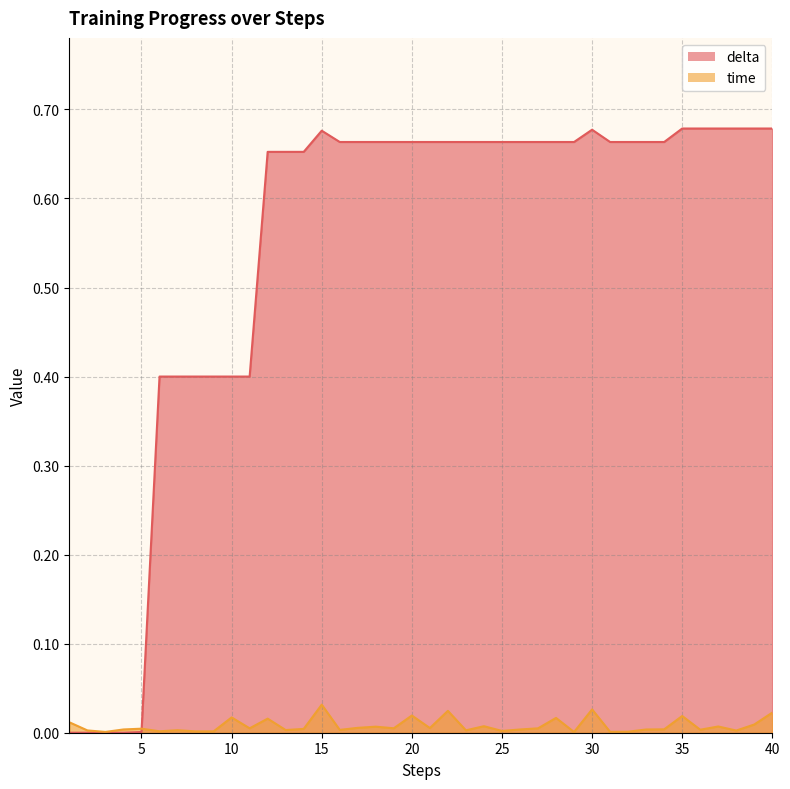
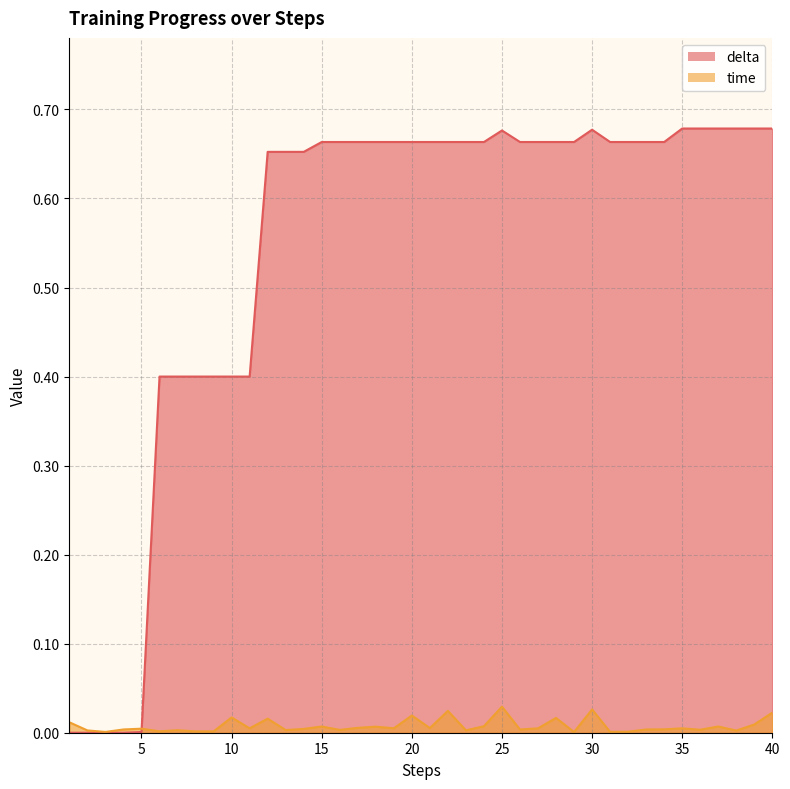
  {
    "delta": {
      "5": 0.00,
      "10": 0.40,
-     "15": 0.68,
+     "15": 0.66,
      "20": 0.66,
-     "25": 0.66,
+     "25": 0.68,
      "30": 0.68,
      "35": 0.68,
      "40": 0.68
    },
    "time": {
      "5": 0.00,
      "10": 0.02,
-     "15": 0.03,
+     "15": 0.01,
      "20": 0.02,
-     "25": 0.00,
+     "25": 0.03,
      "30": 0.03,
-     "35": 0.02,
+     "35": 0.00,
      "40": 0.02
    }
  }
